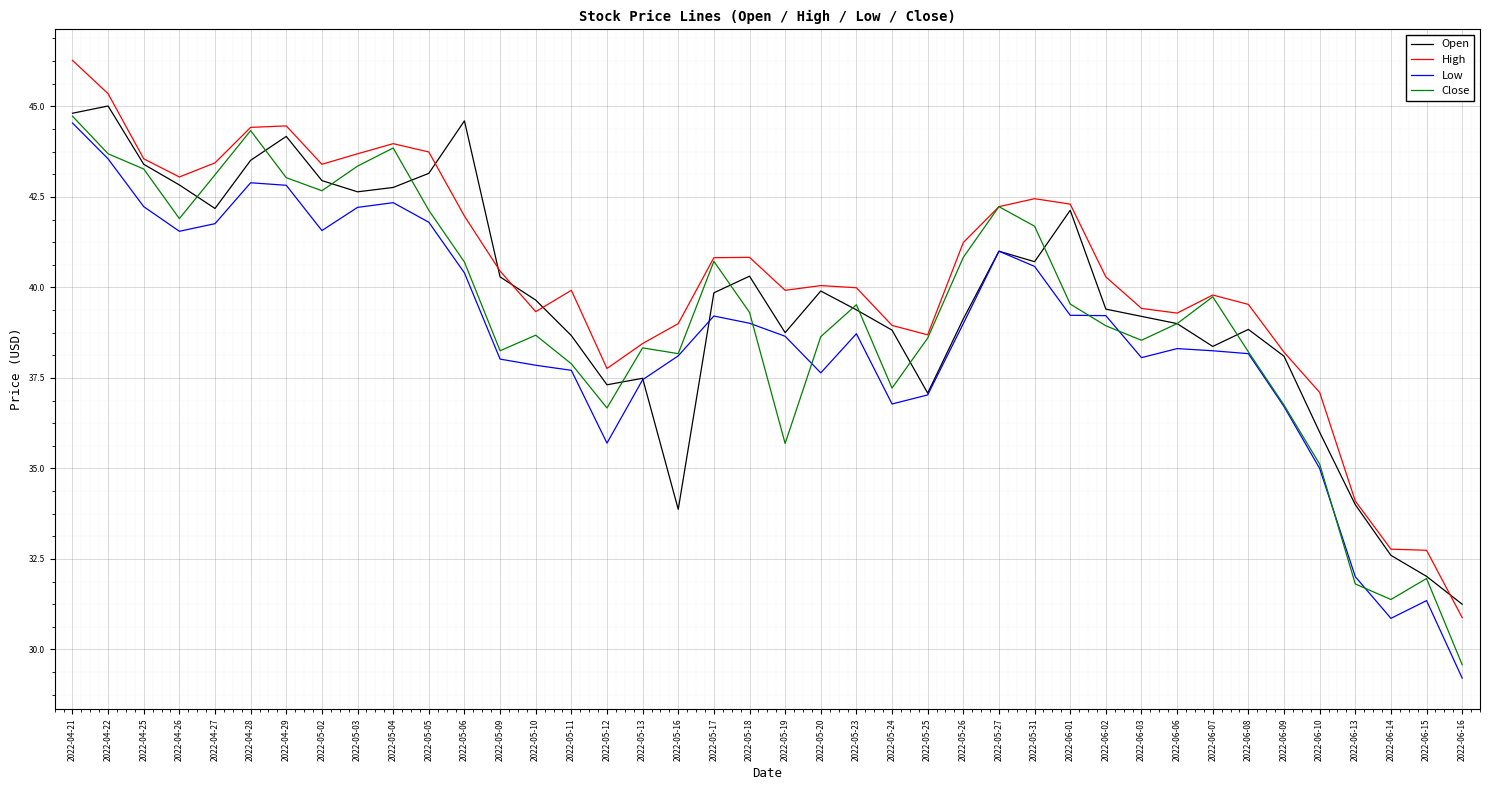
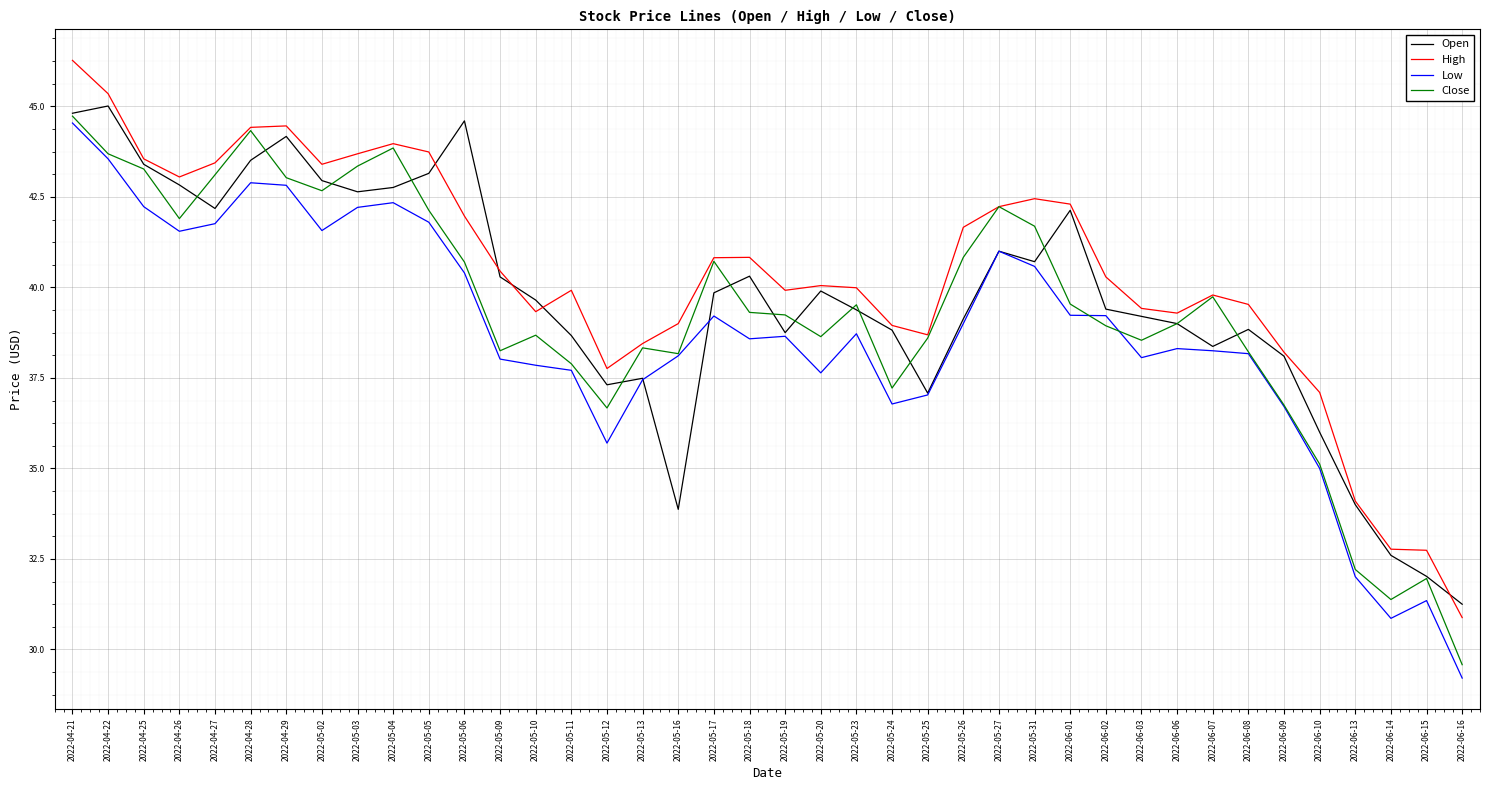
  {
    "Open": {
      "2022-04-21": 44.8,
      "2022-04-22": 45.0,
      "2022-04-25": 43.4,
      "2022-04-26": 42.8,
      "2022-04-27": 42.2,
      "2022-04-28": 43.5,
      "2022-04-29": 44.2,
      "2022-05-02": 43.0,
      "2022-05-03": 42.6,
      "2022-05-04": 42.8,
      "2022-05-05": 43.2,
      "2022-05-06": 44.6,
      "2022-05-09": 40.3,
      "2022-05-10": 39.7,
      "2022-05-11": 38.7,
      "2022-05-12": 37.3,
      "2022-05-16": 33.9,
      "2022-05-17": 39.9,
      "2022-05-18": 40.3,
      "2022-05-19": 38.8,
      "2022-05-20": 39.9,
      "2022-05-23": 39.4,
      "2022-05-24": 38.8,
      "2022-05-26": 39.1,
      "2022-05-31": 40.7,
      "2022-06-01": 42.1,
      "2022-06-02": 39.4,
      "2022-06-03": 39.2,
      "2022-06-07": 38.4,
      "2022-06-08": 38.8,
      "2022-06-09": 38.1,
      "2022-06-10": 36.0,
      "2022-06-13": 34.0,
      "2022-06-14": 32.6,
      "2022-06-16": 31.3
    },
    "High": {
      "2022-04-21": 46.3,
      "2022-04-22": 45.4,
      "2022-04-25": 43.6,
      "2022-04-26": 43.1,
      "2022-04-27": 43.4,
      "2022-04-28": 44.4,
      "2022-04-29": 44.5,
      "2022-05-02": 43.4,
      "2022-05-03": 43.7,
      "2022-05-04": 44.0,
      "2022-05-05": 43.7,
      "2022-05-06": 42.0,
      "2022-05-09": 40.5,
      "2022-05-10": 39.3,
      "2022-05-11": 39.9,
      "2022-05-12": 37.8,
      "2022-05-13": 38.5,
      "2022-05-16": 39.0,
      "2022-05-17": 40.8,
      "2022-05-18": 40.8,
      "2022-05-19": 39.9,
      "2022-05-20": 40.1,
      "2022-05-23": 40.0,
      "2022-05-24": 39.0,
      "2022-05-25": 38.7,
-     "2022-05-26": 41.2,
+     "2022-05-26": 41.7,
      "2022-05-31": 42.5,
      "2022-06-01": 42.3,
      "2022-06-02": 40.3,
      "2022-06-03": 39.4,
      "2022-06-06": 39.3,
      "2022-06-08": 39.5,
      "2022-06-09": 38.2,
      "2022-06-10": 37.1,
      "2022-06-13": 34.1,
      "2022-06-14": 32.8,
      "2022-06-15": 32.7,
      "2022-06-16": 30.9
    },
    "Low": {
      "2022-04-21": 44.5,
      "2022-04-22": 43.6,
      "2022-04-25": 42.2,
      "2022-04-26": 41.6,
      "2022-04-27": 41.8,
      "2022-04-28": 42.9,
      "2022-04-29": 42.8,
      "2022-05-02": 41.6,
      "2022-05-03": 42.2,
      "2022-05-04": 42.3,
      "2022-05-05": 41.8,
      "2022-05-06": 40.4,
      "2022-05-09": 38.0,
      "2022-05-10": 37.9,
      "2022-05-11": 37.7,
      "2022-05-12": 35.7,
      "2022-05-17": 39.2,
-     "2022-05-18": 39.0,
+     "2022-05-18": 38.6,
      "2022-05-19": 38.7,
      "2022-05-20": 37.6,
      "2022-05-23": 38.7,
      "2022-05-24": 36.8,
      "2022-05-26": 39.0,
      "2022-05-31": 40.6,
      "2022-06-01": 39.2,
      "2022-06-02": 39.2,
      "2022-06-03": 38.1,
      "2022-06-06": 38.3,
      "2022-06-07": 38.3,
      "2022-06-10": 35.0,
      "2022-06-13": 32.0,
      "2022-06-14": 30.9,
      "2022-06-15": 31.4,
      "2022-06-16": 29.2
    },
    "Close": {
      "2022-04-21": 44.7,
      "2022-04-22": 43.7,
      "2022-04-25": 43.3,
      "2022-04-26": 41.9,
      "2022-04-27": 43.1,
      "2022-04-28": 44.3,
      "2022-04-29": 43.0,
      "2022-05-02": 42.7,
      "2022-05-03": 43.4,
      "2022-05-04": 43.9,
      "2022-05-05": 42.1,
      "2022-05-06": 40.7,
      "2022-05-09": 38.3,
      "2022-05-10": 38.7,
      "2022-05-11": 37.9,
      "2022-05-12": 36.7,
      "2022-05-13": 38.3,
      "2022-05-17": 40.7,
      "2022-05-18": 39.3,
-     "2022-05-19": 35.7,
+     "2022-05-19": 39.2,
      "2022-05-20": 38.6,
      "2022-05-23": 39.5,
      "2022-05-24": 37.2,
      "2022-05-25": 38.6,
      "2022-05-26": 40.8,
      "2022-05-31": 41.7,
      "2022-06-01": 39.5,
      "2022-06-02": 38.9,
      "2022-06-03": 38.5,
      "2022-06-10": 35.1,
-     "2022-06-13": 31.8,
+     "2022-06-13": 32.2,
      "2022-06-14": 31.4,
      "2022-06-16": 29.6
    }
  }
